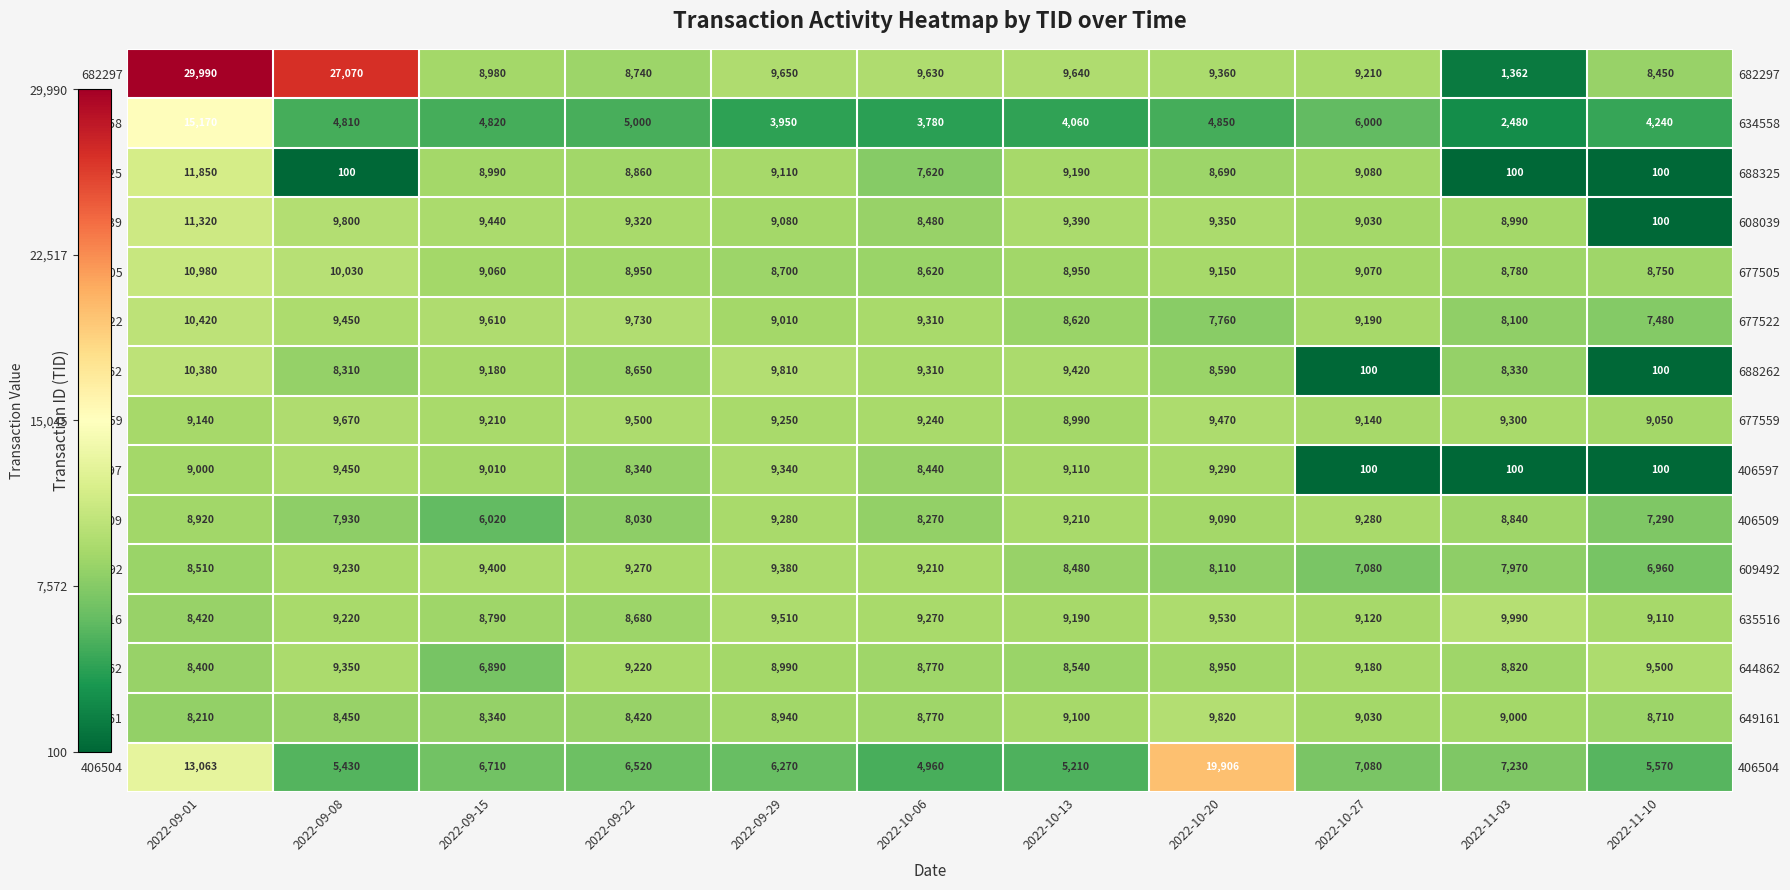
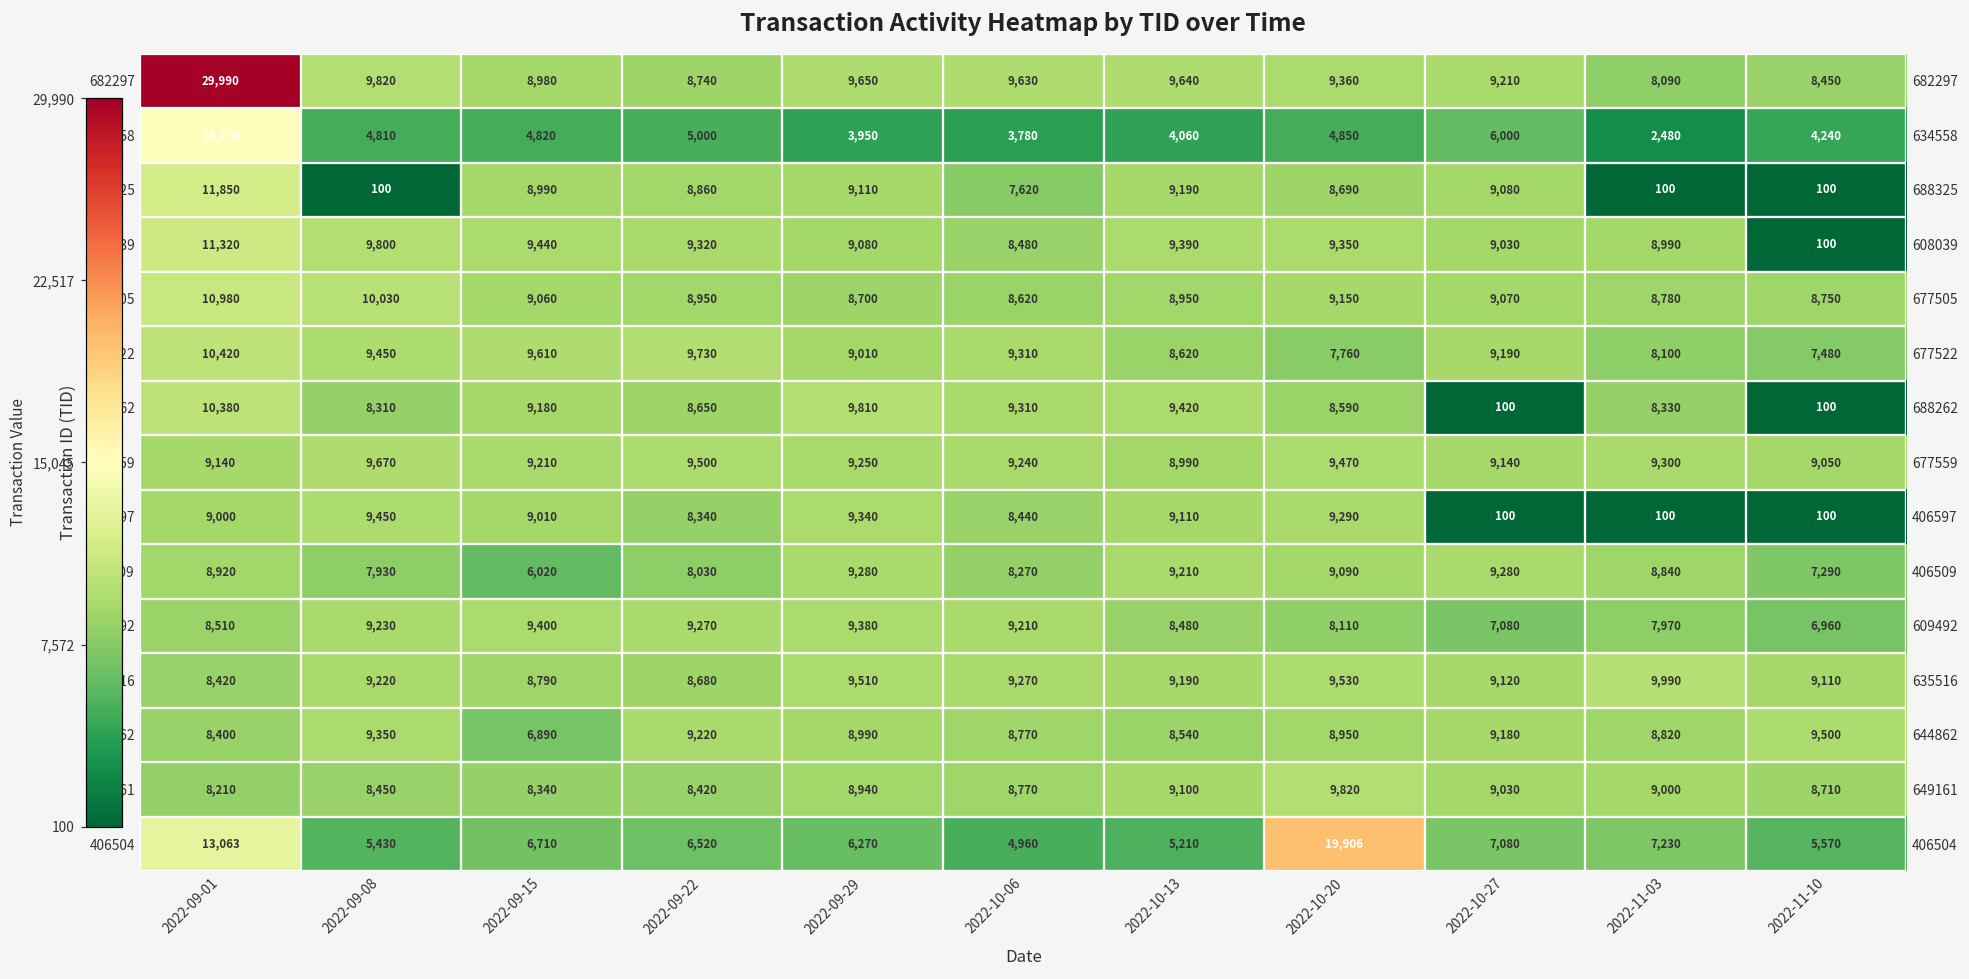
  {
    "682297": {
      "2022-09-01": "29,990",
-     "2022-09-08": "27,070",
+     "2022-09-08": "9,820",
      "2022-09-15": "8,980",
      "2022-09-22": "8,740",
      "2022-09-29": "9,650",
      "2022-10-06": "9,630",
      "2022-10-13": "9,640",
      "2022-10-20": "9,360",
      "2022-10-27": "9,210",
-     "2022-11-03": "1,362",
+     "2022-11-03": "8,090",
      "2022-11-10": "8,450"
    },
    "406504": {
      "2022-09-01": "13,063",
      "2022-09-08": "5,430",
      "2022-09-15": "6,710",
      "2022-09-22": "6,520",
      "2022-09-29": "6,270",
      "2022-10-06": "4,960",
      "2022-10-13": "5,210",
      "2022-10-20": "19,906",
      "2022-10-27": "7,080",
      "2022-11-03": "7,230",
      "2022-11-10": "5,570"
    }
  }
